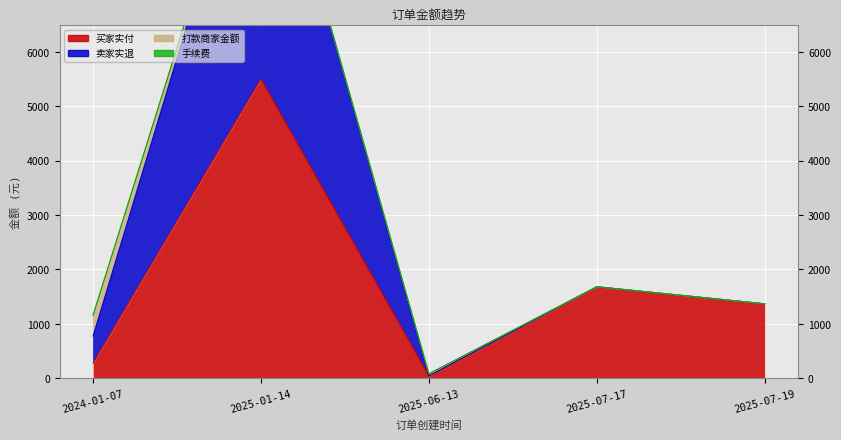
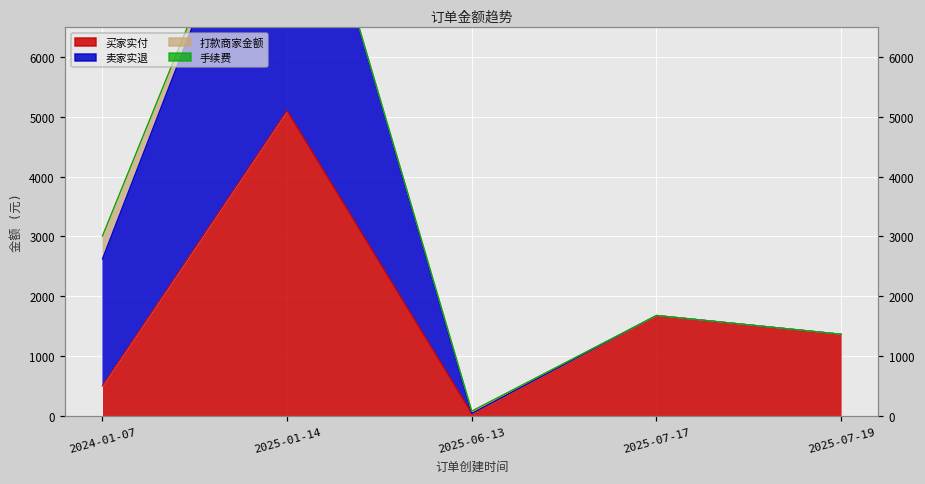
  {
    "买家实付": {
-     "2024-01-07": 300,
-     "2025-01-14": 5500
+     "2024-01-07": 500,
+     "2025-01-14": 5100
    },
    "卖家实退": {
-     "2024-01-07": 500
+     "2024-01-07": 2100
    }
  }
